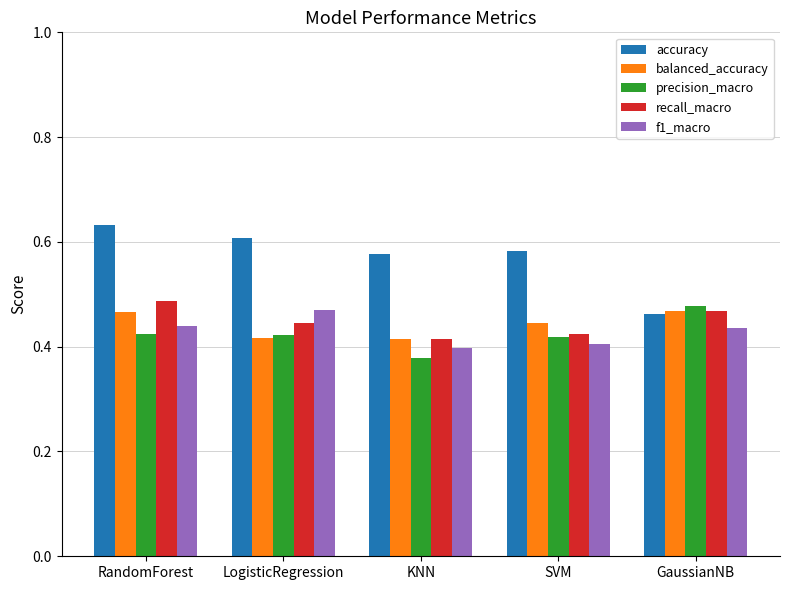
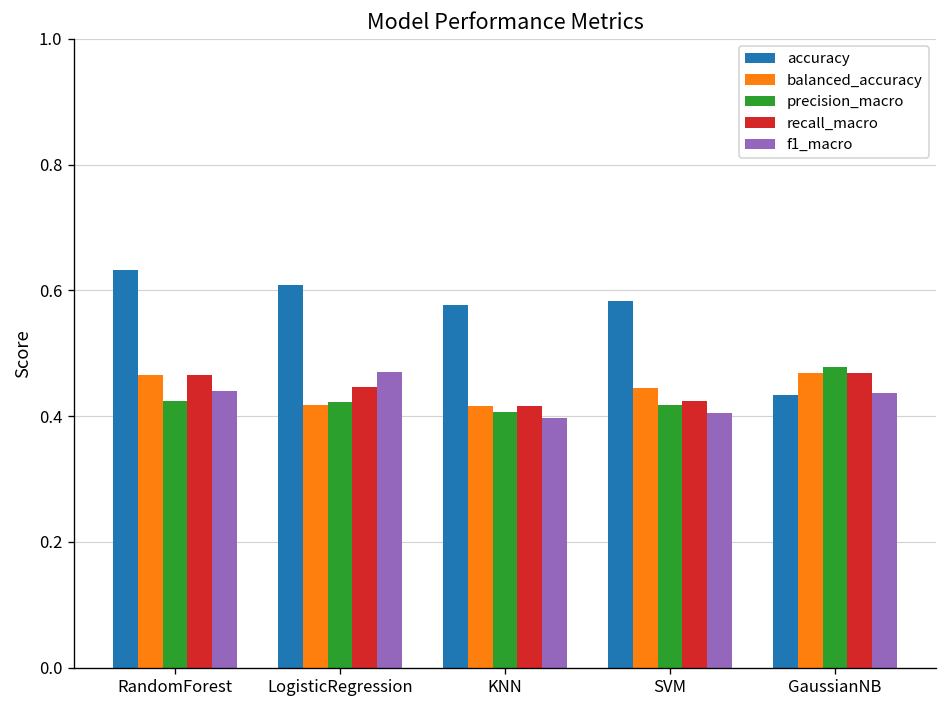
  {
    "accuracy": {
      "RandomForest": 0.63,
      "LogisticRegression": 0.61,
      "KNN": 0.58,
      "SVM": 0.58,
-     "GaussianNB": 0.46
+     "GaussianNB": 0.43
    },
    "balanced_accuracy": {
      "RandomForest": 0.47,
      "LogisticRegression": 0.42,
      "KNN": 0.42,
      "SVM": 0.45,
      "GaussianNB": 0.47
    },
    "precision_macro": {
      "RandomForest": 0.42,
      "LogisticRegression": 0.42,
-     "KNN": 0.38,
+     "KNN": 0.41,
      "SVM": 0.42,
      "GaussianNB": 0.48
    },
    "recall_macro": {
-     "RandomForest": 0.49,
+     "RandomForest": 0.47,
      "LogisticRegression": 0.45,
      "KNN": 0.42,
      "SVM": 0.42,
      "GaussianNB": 0.47
    },
    "f1_macro": {
      "RandomForest": 0.44,
      "LogisticRegression": 0.47,
      "KNN": 0.40,
      "SVM": 0.41,
      "GaussianNB": 0.44
    }
  }
